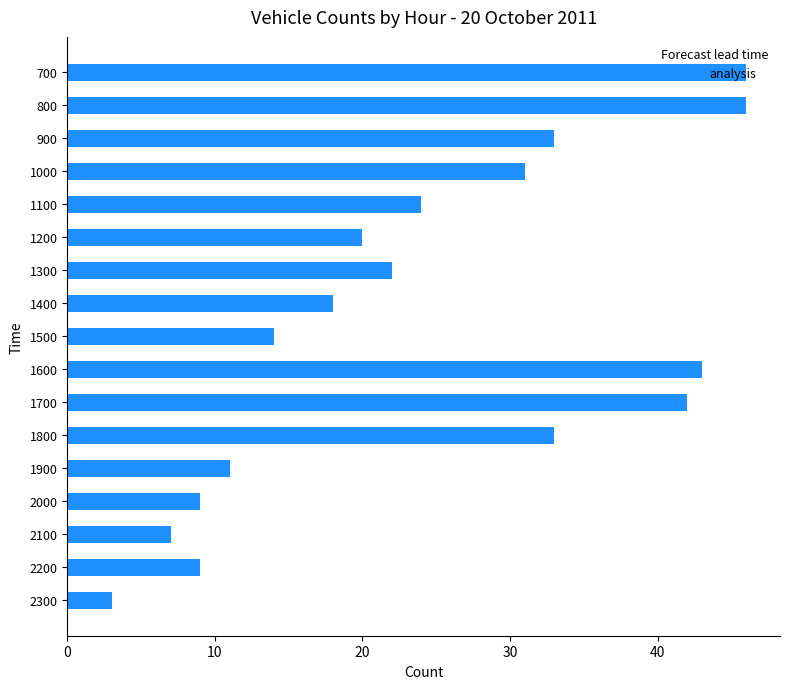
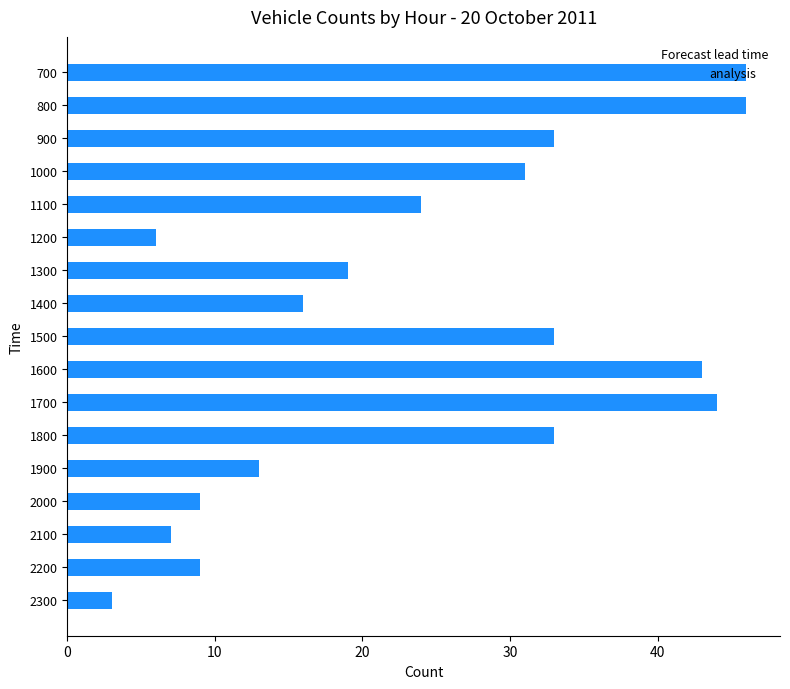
  {
    "700": 46,
    "800": 46,
    "900": 33,
    "1000": 31,
    "1100": 24,
-   "1200": 20,
-   "1300": 22,
-   "1400": 18,
-   "1500": 14,
+   "1200": 6,
+   "1300": 19,
+   "1400": 16,
+   "1500": 33,
    "1600": 43,
-   "1700": 42,
+   "1700": 44,
    "1800": 33,
-   "1900": 11,
+   "1900": 13,
    "2000": 9,
    "2100": 7,
    "2200": 9,
    "2300": 3
  }
